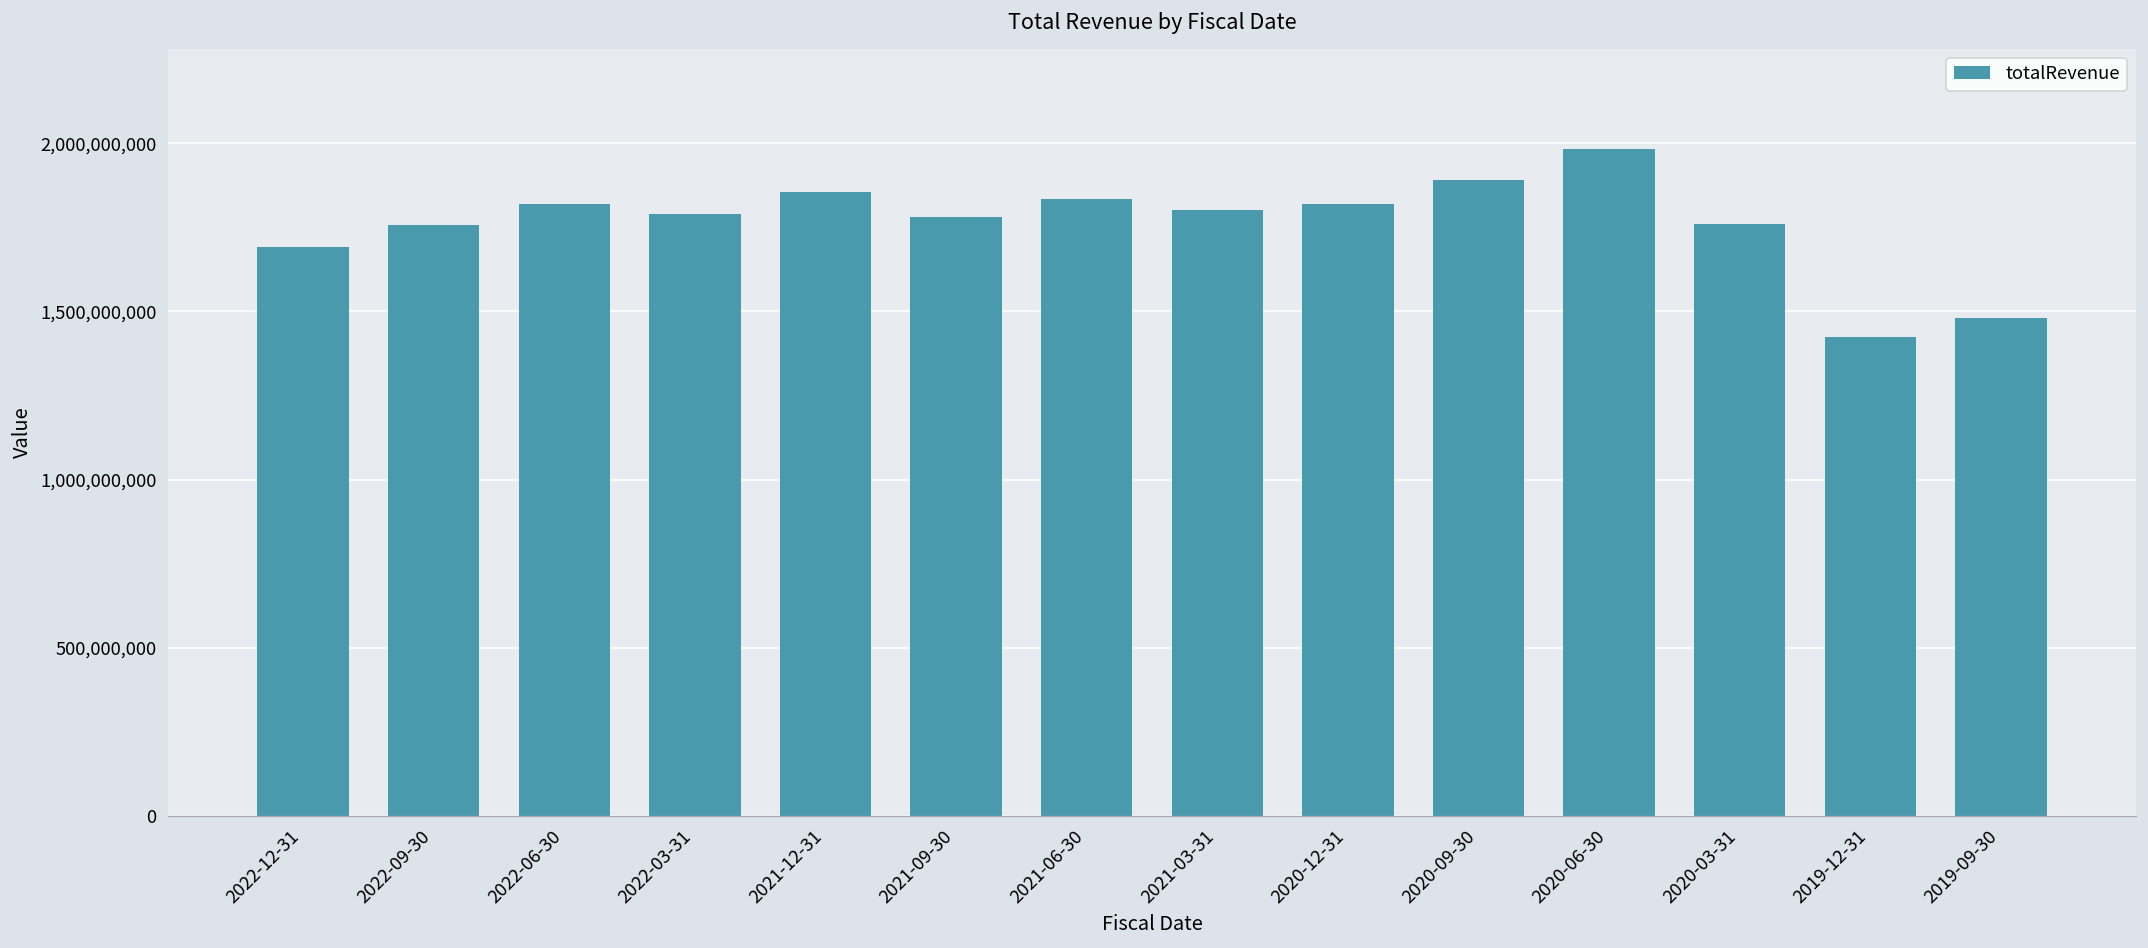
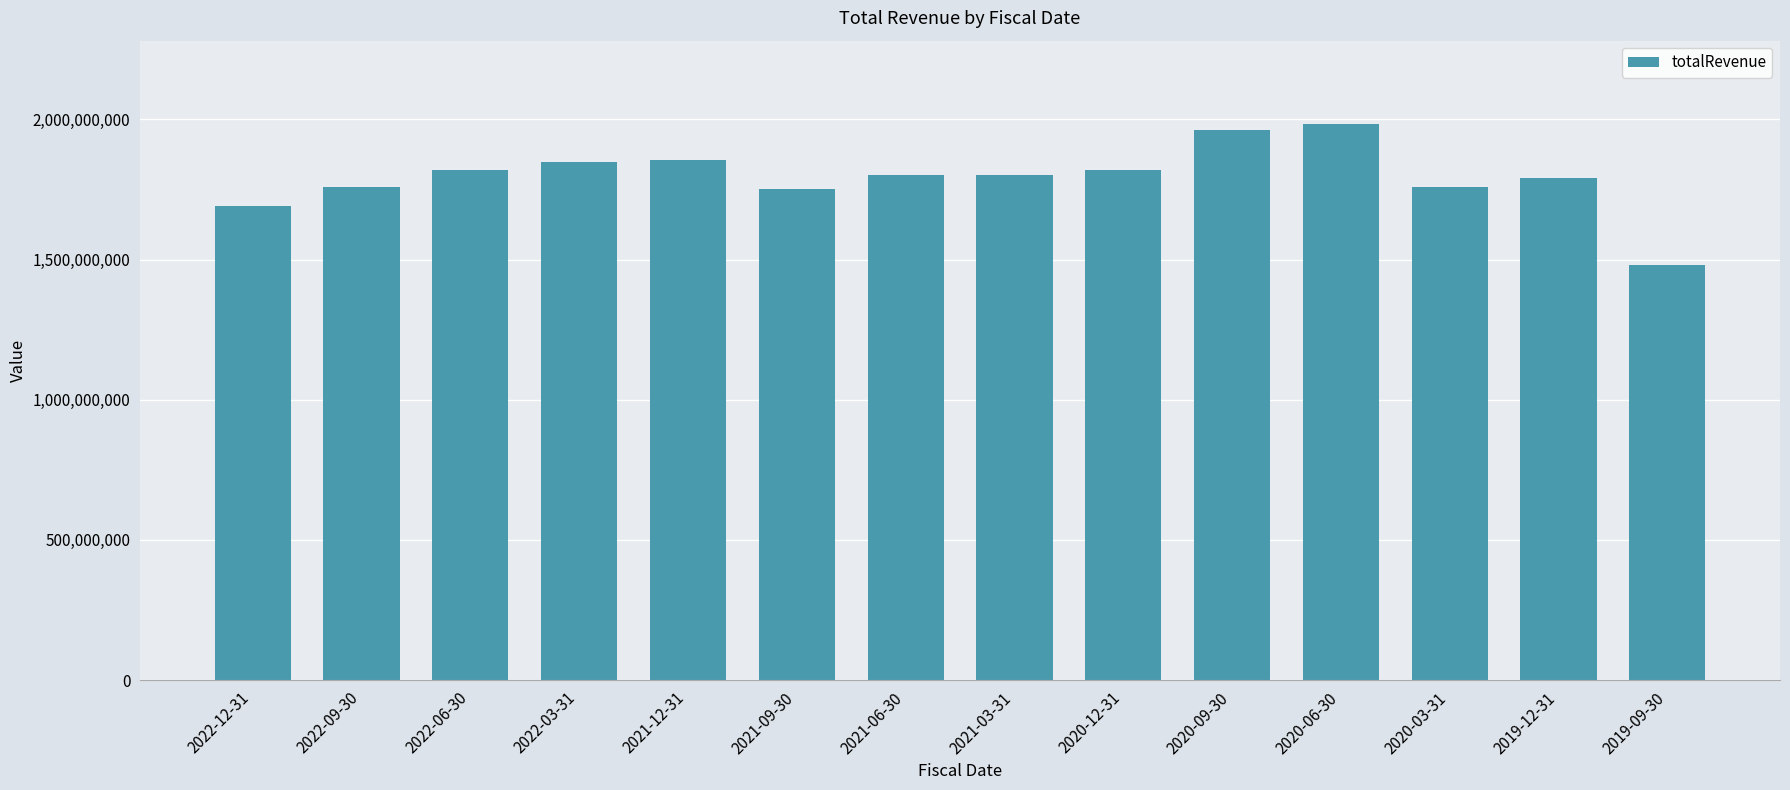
  {
    "2022-12-31": "1,690,000,000",
    "2022-09-30": "1,760,000,000",
    "2022-06-30": "1,820,000,000",
-   "2022-03-31": "1,790,000,000",
+   "2022-03-31": "1,850,000,000",
    "2021-12-31": "1,850,000,000",
-   "2021-09-30": "1,780,000,000",
-   "2021-06-30": "1,830,000,000",
+   "2021-09-30": "1,750,000,000",
+   "2021-06-30": "1,800,000,000",
    "2021-03-31": "1,800,000,000",
    "2020-12-31": "1,820,000,000",
-   "2020-09-30": "1,890,000,000",
+   "2020-09-30": "1,960,000,000",
    "2020-06-30": "1,980,000,000",
    "2020-03-31": "1,760,000,000",
-   "2019-12-31": "1,420,000,000",
+   "2019-12-31": "1,790,000,000",
    "2019-09-30": "1,480,000,000"
  }
